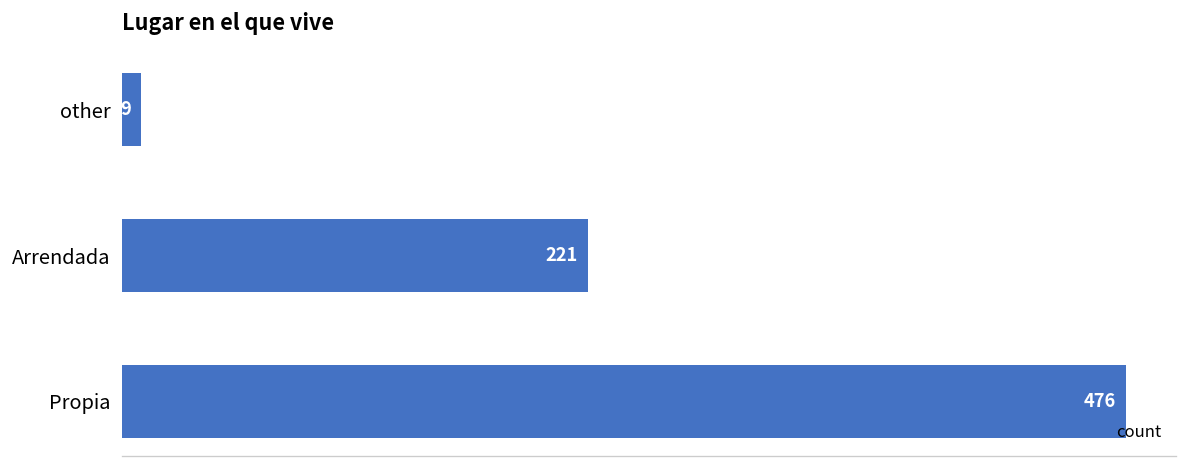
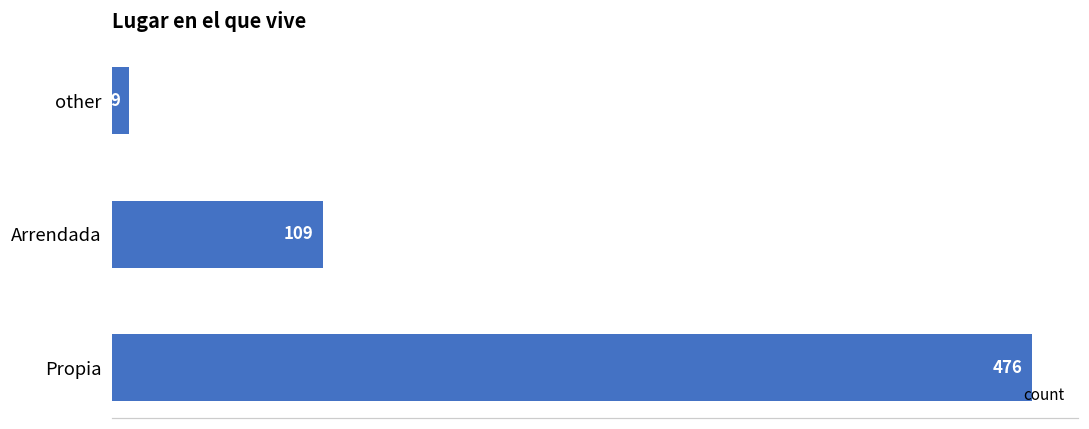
  {
    "other": 9,
-   "Arrendada": 221,
+   "Arrendada": 109,
    "Propia": 476
  }
